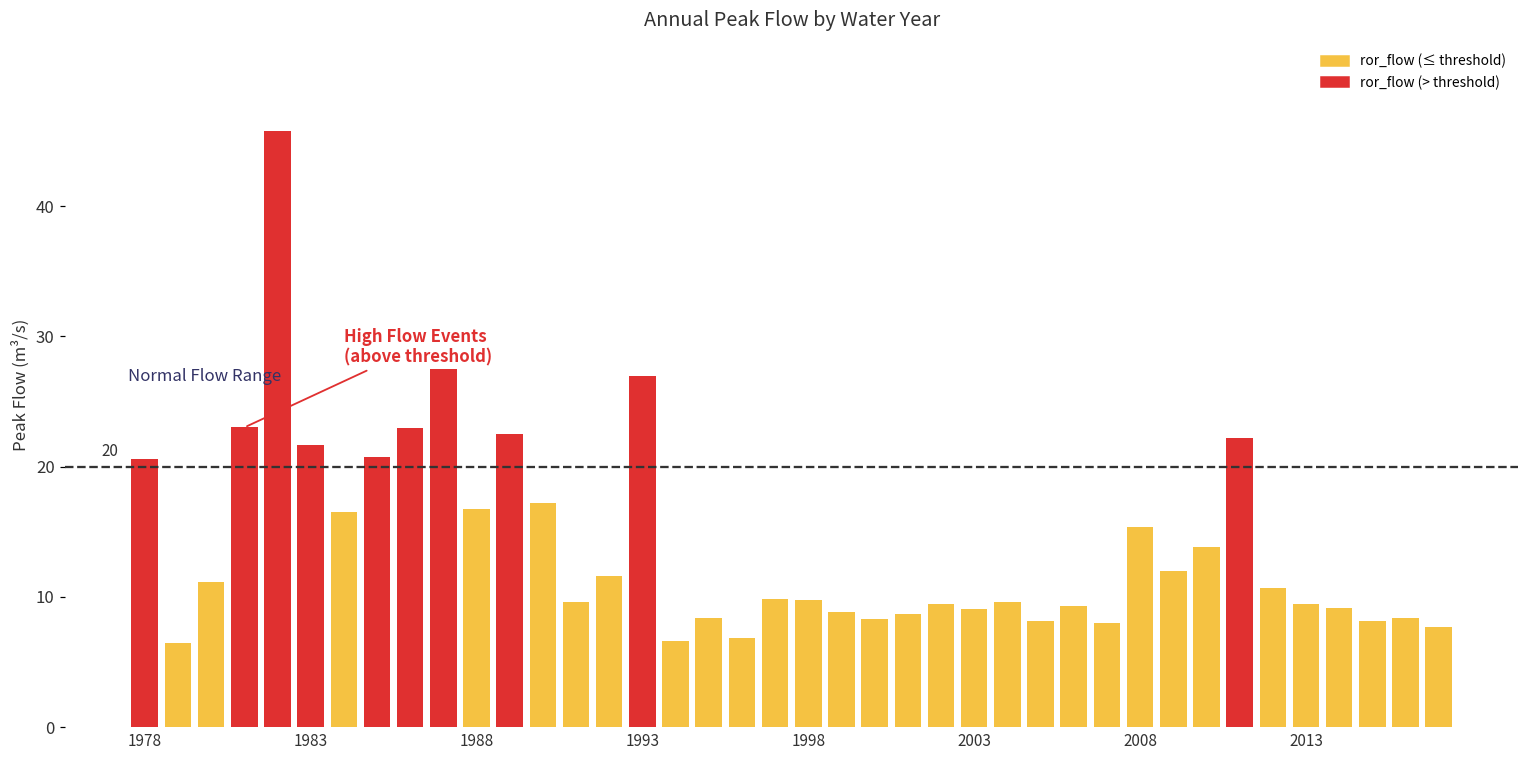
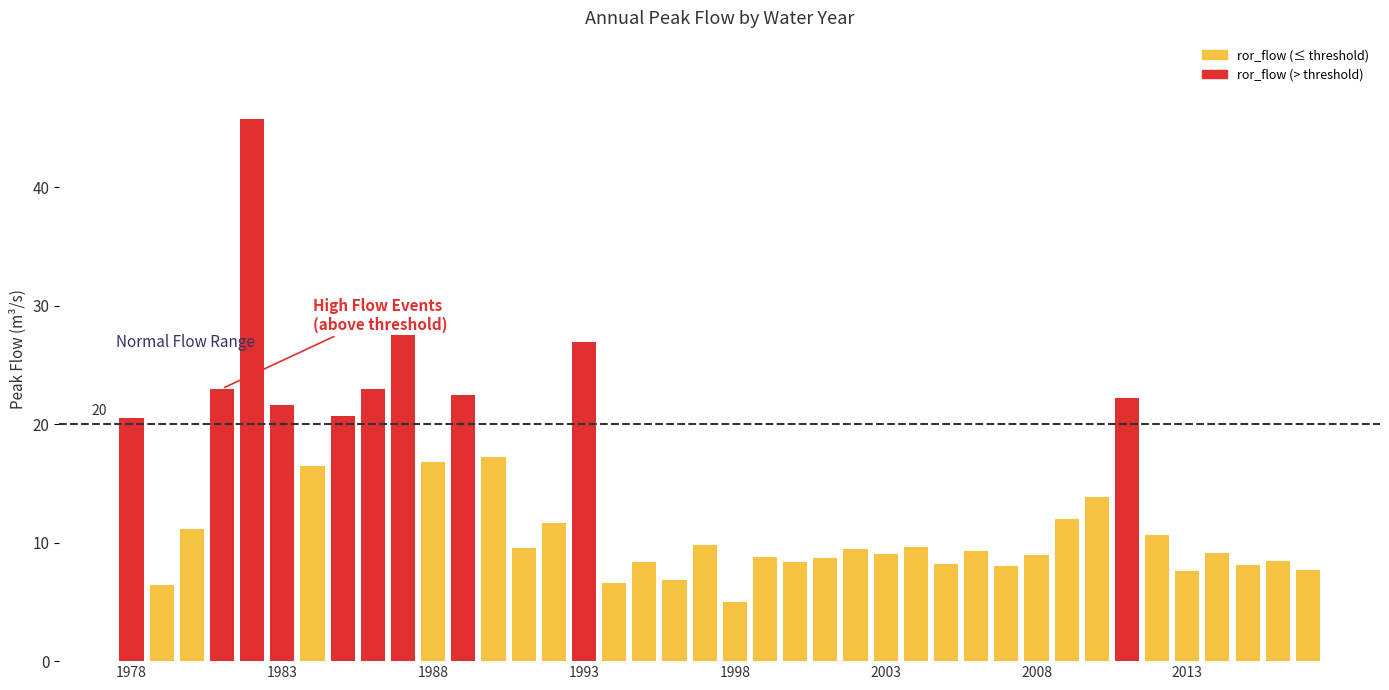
  {
    "1983": 21.6,
    "1988": 16.8,
    "1993": 26.9,
-   "1998": 9.8,
+   "1998": 5.0,
    "2003": 9.1,
-   "2008": 15.4,
-   "2013": 9.5
+   "2008": 8.9,
+   "2013": 7.7
  }
